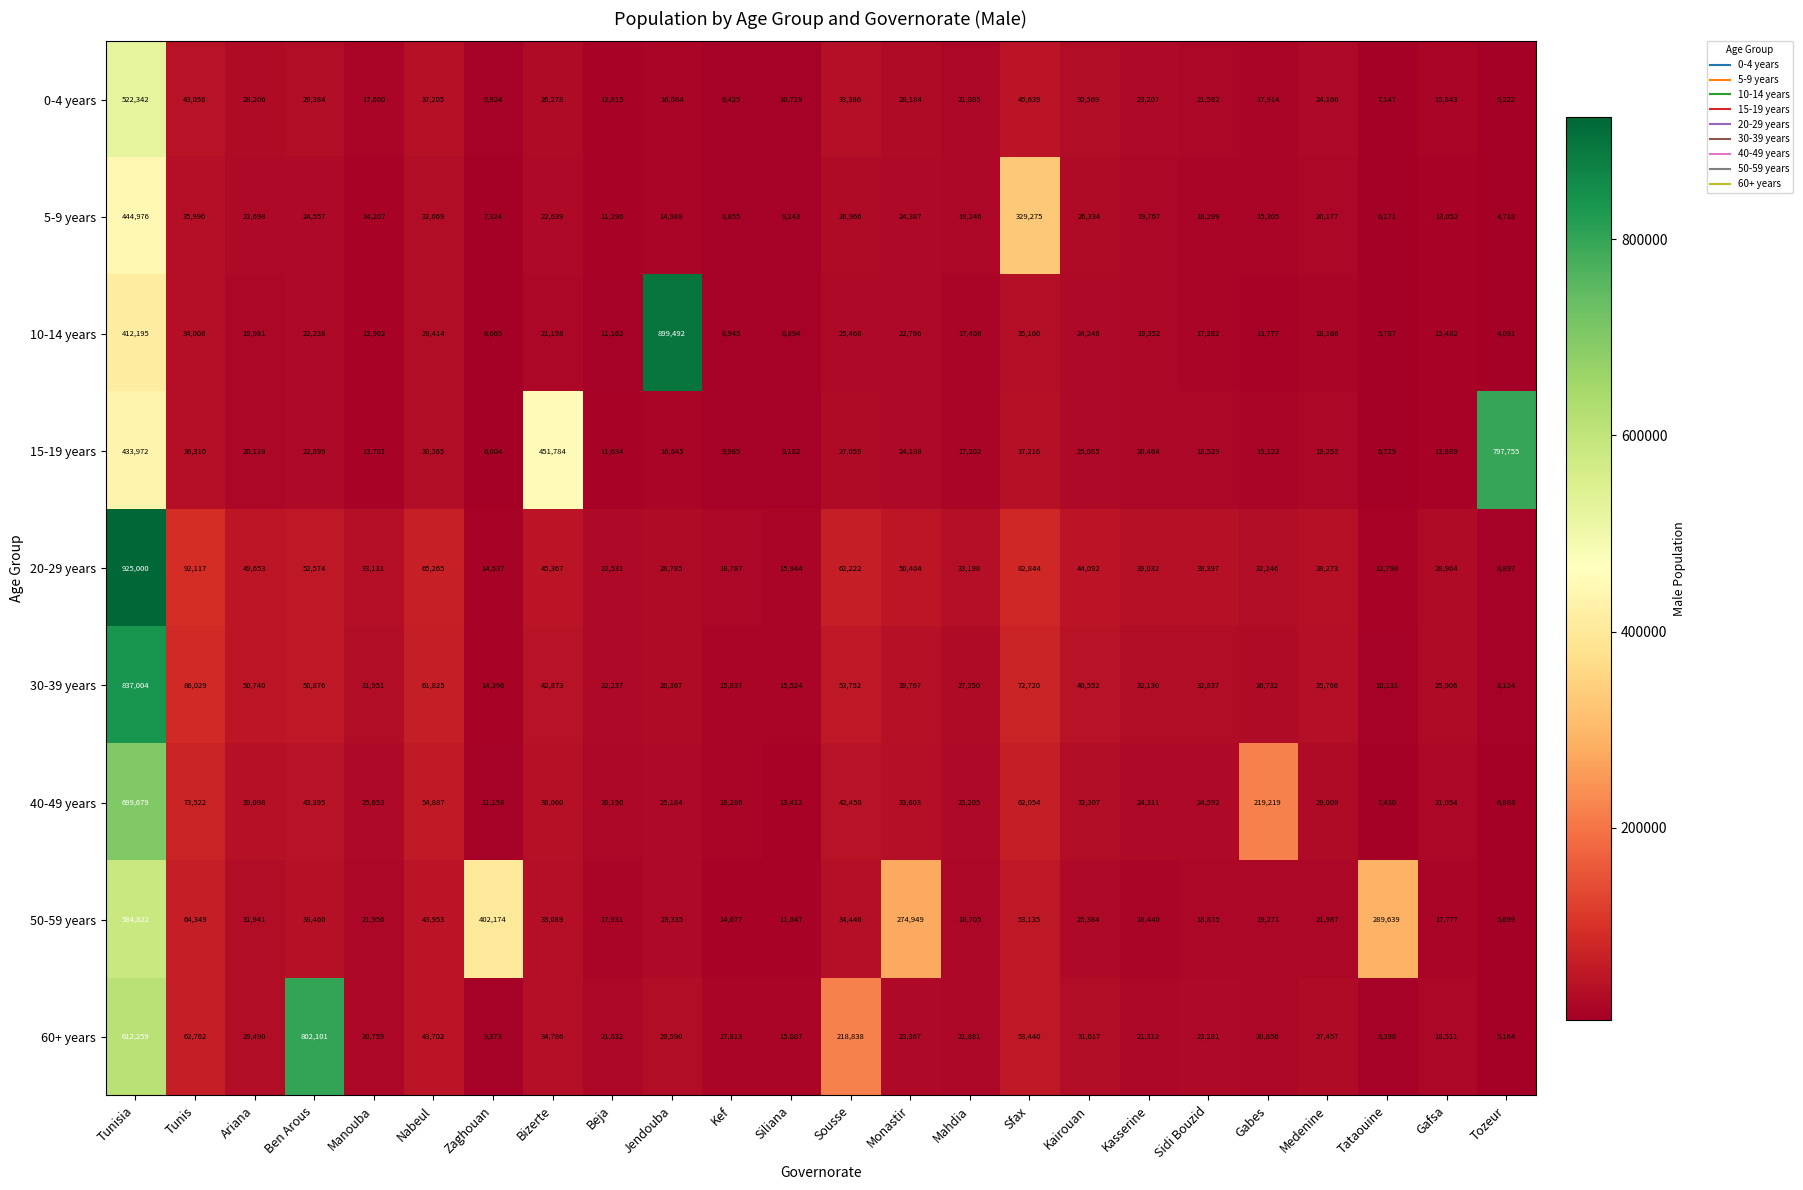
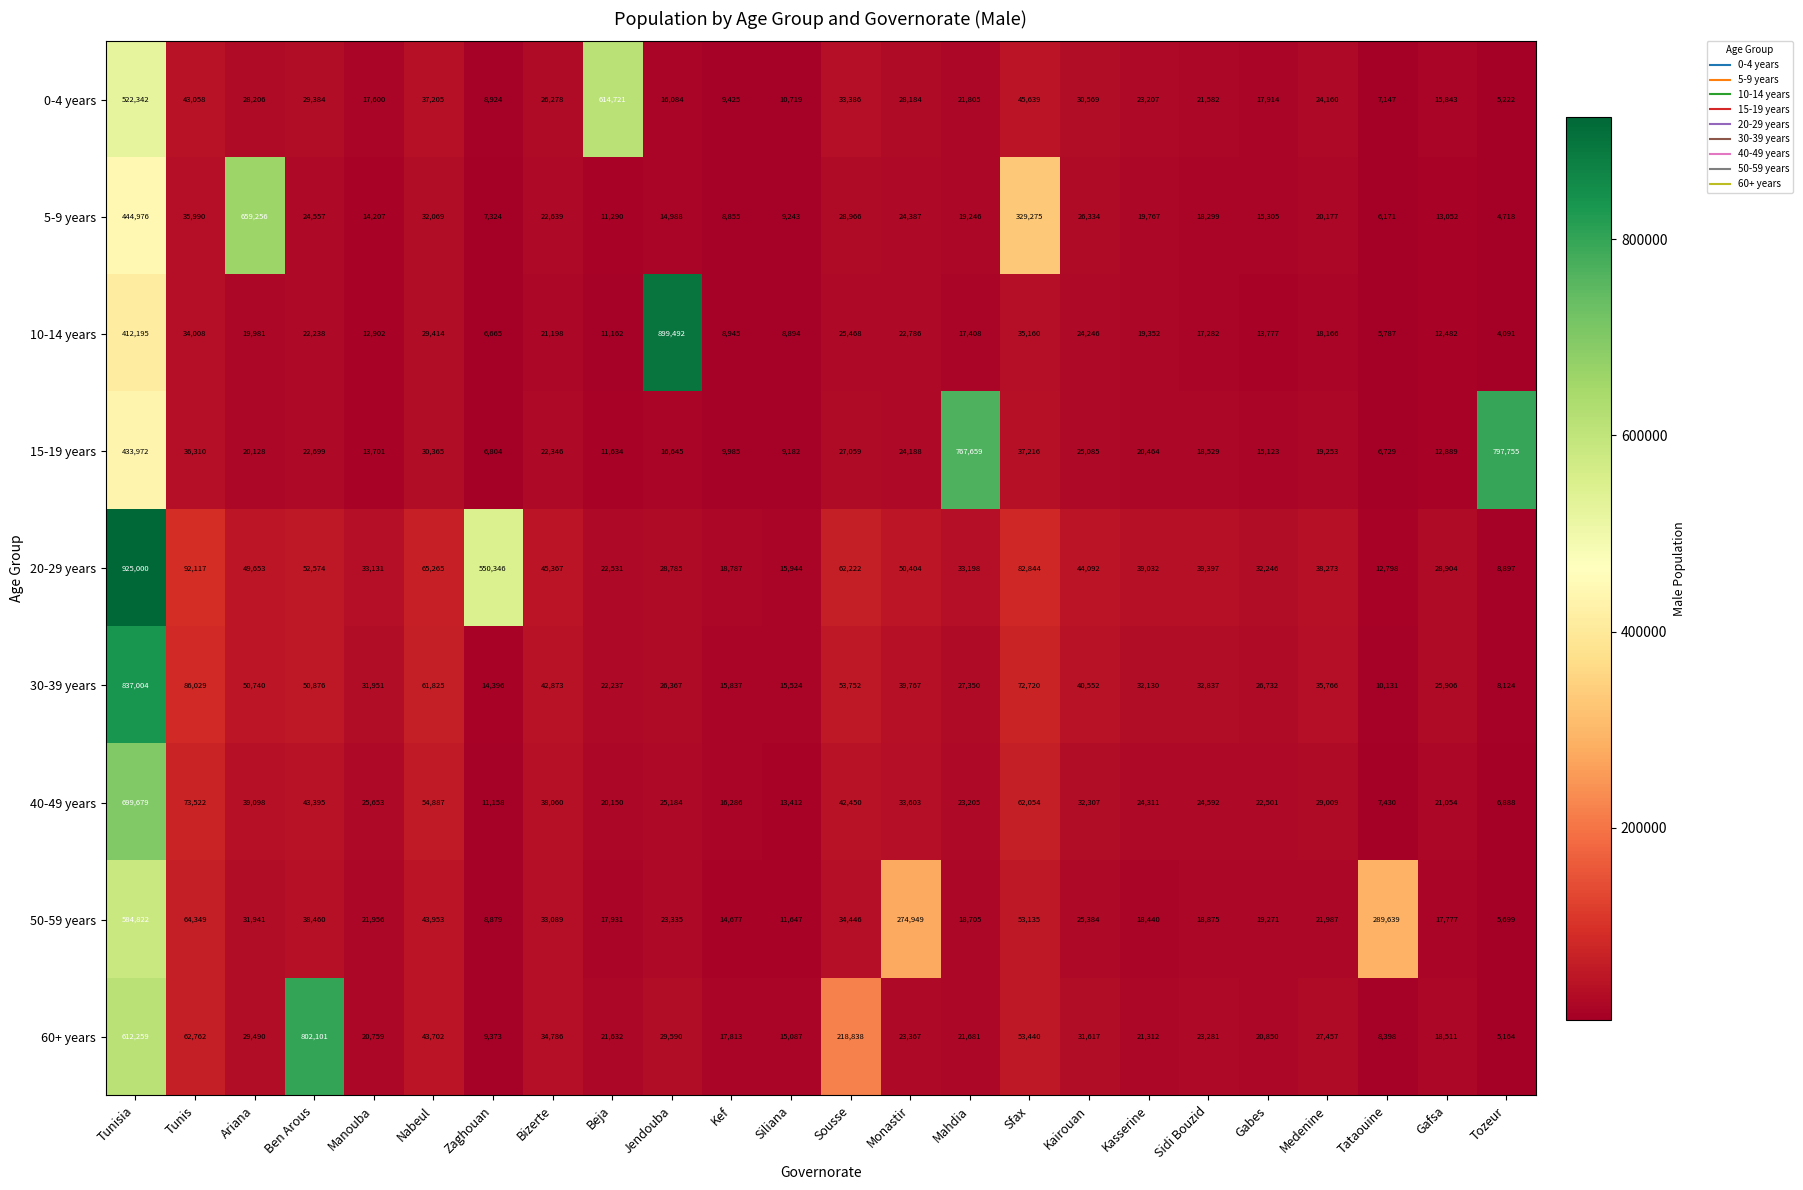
  {
    "0-4 years": {
      "Tunisia": "522,342",
      "Tunis": "43,058",
      "Ariana": "28,206",
      "Ben Arous": "29,384",
      "Manouba": "17,600",
      "Nabeul": "37,205",
      "Zaghouan": "8,924",
      "Bizerte": "26,278",
-     "Beja": "12,815",
+     "Beja": "614,721",
      "Jendouba": "16,084",
      "Kef": "9,425",
      "Siliana": "10,719",
      "Sousse": "33,386",
      "Monastir": "28,184",
      "Mahdia": "21,805",
      "Sfax": "45,639",
      "Kairouan": "30,569",
      "Kasserine": "23,207",
      "Sidi Bouzid": "21,582",
      "Gabes": "17,914",
      "Medenine": "24,160",
      "Tataouine": "7,147",
      "Gafsa": "15,843",
      "Tozeur": "5,222"
    },
    "5-9 years": {
      "Tunisia": "444,976",
      "Tunis": "35,990",
-     "Ariana": "22,698",
+     "Ariana": "659,256",
      "Ben Arous": "24,557",
      "Manouba": "14,207",
      "Nabeul": "32,069",
      "Zaghouan": "7,324",
      "Bizerte": "22,639",
      "Beja": "11,290",
      "Jendouba": "14,988",
      "Kef": "8,855",
      "Siliana": "9,243",
      "Sousse": "28,966",
      "Monastir": "24,387",
      "Mahdia": "19,246",
      "Sfax": "329,275",
      "Kairouan": "26,334",
      "Kasserine": "19,767",
      "Sidi Bouzid": "18,299",
      "Gabes": "15,305",
      "Medenine": "20,177",
      "Tataouine": "6,171",
      "Gafsa": "13,052",
      "Tozeur": "4,718"
    },
    "15-19 years": {
      "Tunisia": "433,972",
      "Tunis": "36,310",
      "Ariana": "20,128",
      "Ben Arous": "22,699",
      "Manouba": "13,701",
      "Nabeul": "30,365",
      "Zaghouan": "6,804",
-     "Bizerte": "451,784",
+     "Bizerte": "22,346",
      "Beja": "11,634",
      "Jendouba": "16,645",
      "Kef": "9,985",
      "Siliana": "9,182",
      "Sousse": "27,059",
      "Monastir": "24,188",
-     "Mahdia": "17,202",
+     "Mahdia": "767,659",
      "Sfax": "37,216",
      "Kairouan": "25,085",
      "Kasserine": "20,464",
      "Sidi Bouzid": "18,529",
      "Gabes": "15,123",
      "Medenine": "19,253",
      "Tataouine": "6,729",
      "Gafsa": "12,889",
      "Tozeur": "797,755"
    },
    "20-29 years": {
      "Tunisia": "925,000",
      "Tunis": "92,117",
      "Ariana": "49,653",
      "Ben Arous": "52,574",
      "Manouba": "33,131",
      "Nabeul": "65,265",
-     "Zaghouan": "14,537",
+     "Zaghouan": "550,346",
      "Bizerte": "45,367",
      "Beja": "22,531",
      "Jendouba": "28,785",
      "Kef": "18,787",
      "Siliana": "15,944",
      "Sousse": "62,222",
      "Monastir": "50,404",
      "Mahdia": "33,198",
      "Sfax": "82,844",
      "Kairouan": "44,092",
      "Kasserine": "39,032",
      "Sidi Bouzid": "39,397",
      "Gabes": "32,246",
      "Medenine": "38,273",
      "Tataouine": "12,798",
      "Gafsa": "28,904",
      "Tozeur": "8,897"
    },
    "40-49 years": {
      "Tunisia": "699,679",
      "Tunis": "73,522",
      "Ariana": "39,098",
      "Ben Arous": "43,395",
      "Manouba": "25,653",
      "Nabeul": "54,887",
      "Zaghouan": "11,158",
      "Bizerte": "38,060",
      "Beja": "20,150",
      "Jendouba": "25,184",
      "Kef": "16,286",
      "Siliana": "13,412",
      "Sousse": "42,450",
      "Monastir": "33,603",
      "Mahdia": "23,205",
      "Sfax": "62,054",
      "Kairouan": "32,307",
      "Kasserine": "24,311",
      "Sidi Bouzid": "24,592",
-     "Gabes": "219,219",
+     "Gabes": "22,501",
      "Medenine": "29,009",
      "Tataouine": "7,430",
      "Gafsa": "21,054",
      "Tozeur": "6,888"
    },
    "50-59 years": {
      "Tunisia": "584,822",
      "Tunis": "64,349",
      "Ariana": "31,941",
      "Ben Arous": "38,460",
      "Manouba": "21,956",
      "Nabeul": "43,953",
-     "Zaghouan": "402,174",
+     "Zaghouan": "8,879",
      "Bizerte": "33,089",
      "Beja": "17,931",
      "Jendouba": "23,335",
      "Kef": "14,677",
      "Siliana": "11,647",
      "Sousse": "34,446",
      "Monastir": "274,949",
      "Mahdia": "18,705",
      "Sfax": "53,135",
      "Kairouan": "25,384",
      "Kasserine": "18,440",
      "Sidi Bouzid": "18,875",
      "Gabes": "19,271",
      "Medenine": "21,987",
      "Tataouine": "289,639",
      "Gafsa": "17,777",
      "Tozeur": "5,699"
    }
  }
